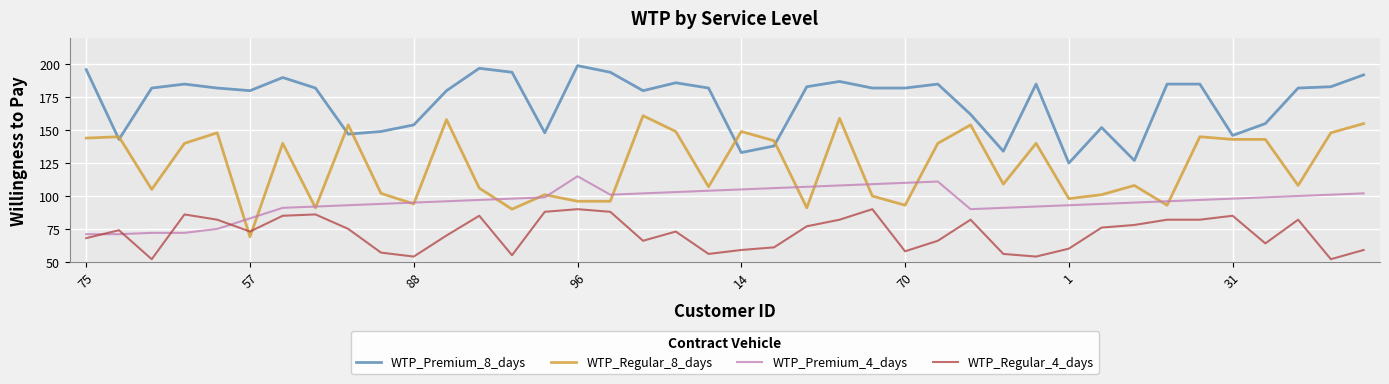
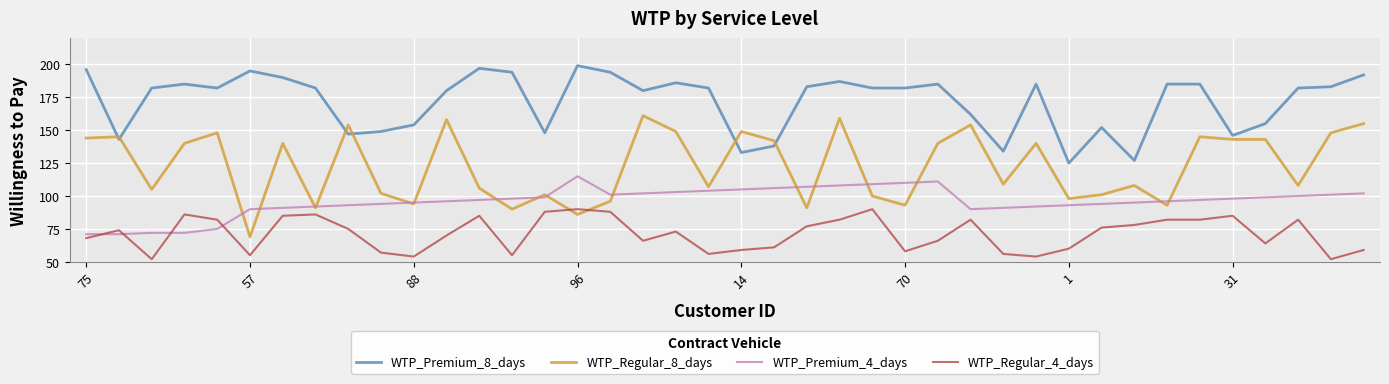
  {
    "WTP_Premium_8_days": {
      "75": 196,
-     "57": 180,
+     "57": 195,
      "88": 154,
      "96": 199,
      "70": 182
    },
    "WTP_Regular_8_days": {
      "75": 144,
      "57": 69,
-     "96": 96,
+     "96": 86,
      "70": 93
    },
    "WTP_Premium_4_days": {
      "75": 71,
-     "57": 83,
+     "57": 90,
      "96": 115,
      "70": 110
    },
    "WTP_Regular_4_days": {
      "75": 68,
-     "57": 73,
+     "57": 55,
      "88": 54,
      "96": 90,
      "70": 58
    }
  }
